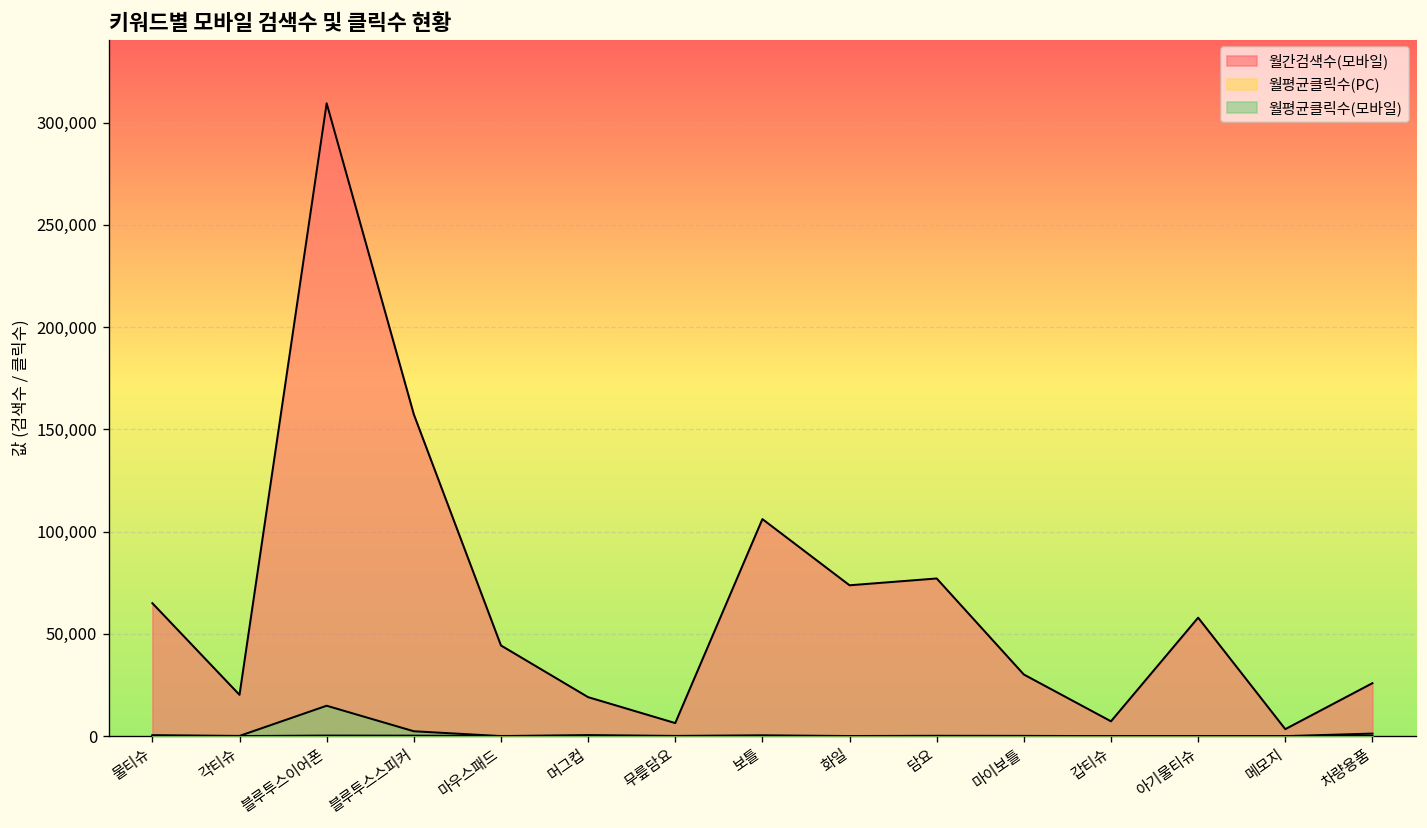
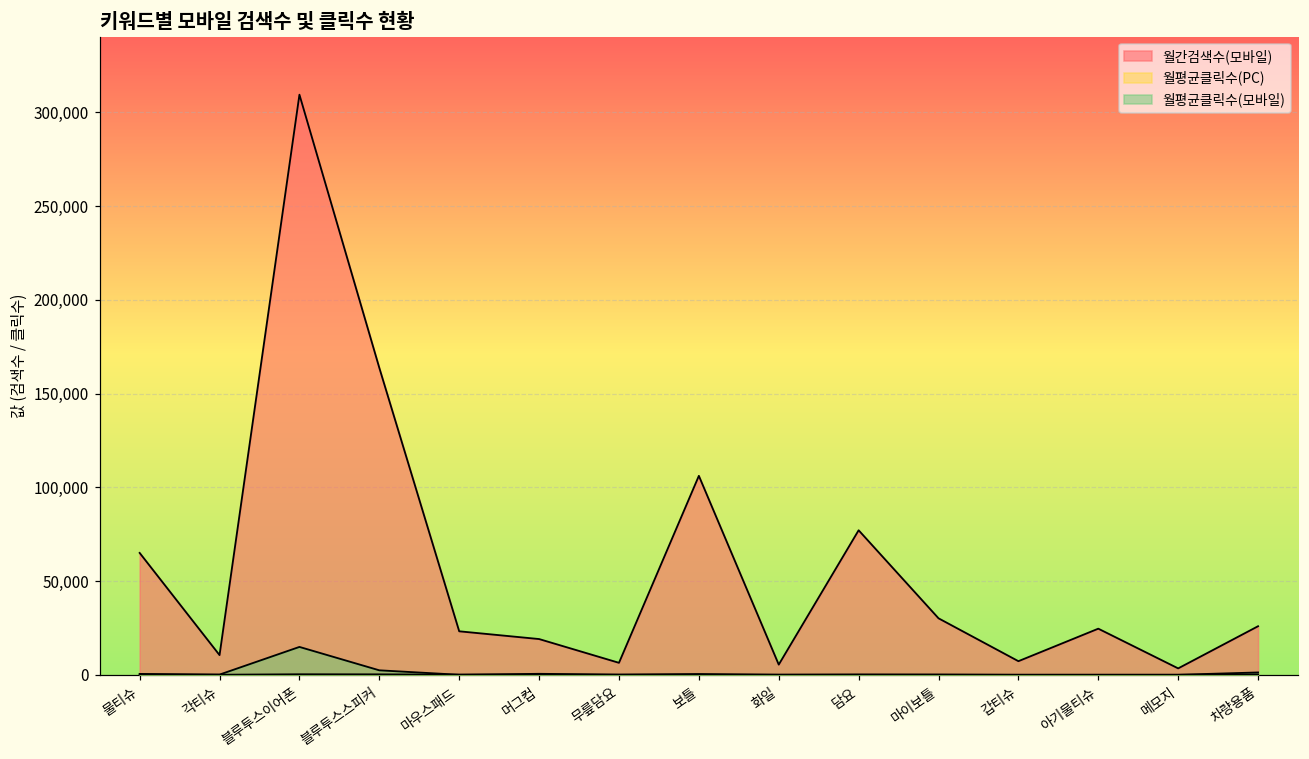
  {
    "월간검색수(모바일)": {
      "물티슈": "65,000",
-     "각티슈": "20,000",
+     "각티슈": "11,000",
      "블루투스이어폰": "309,000",
-     "블루투스스피커": "157,000",
-     "마우스패드": "44,000",
+     "블루투스스피커": "164,000",
+     "마우스패드": "23,000",
      "머그컵": "19,000",
      "무릎담요": "6,000",
      "보틀": "106,000",
-     "화일": "74,000",
+     "화일": "5,000",
      "담요": "77,000",
      "마이보틀": "30,000",
      "갑티슈": "7,000",
-     "아기물티슈": "58,000",
+     "아기물티슈": "25,000",
      "메모지": "3,000",
      "차량용품": "26,000"
    },
    "월평균클릭수(PC)": {
      "블루투스이어폰": "0",
      "블루투스스피커": "0"
    },
    "월평균클릭수(모바일)": {
      "블루투스이어폰": "15,000",
      "블루투스스피커": "2,000"
    }
  }
